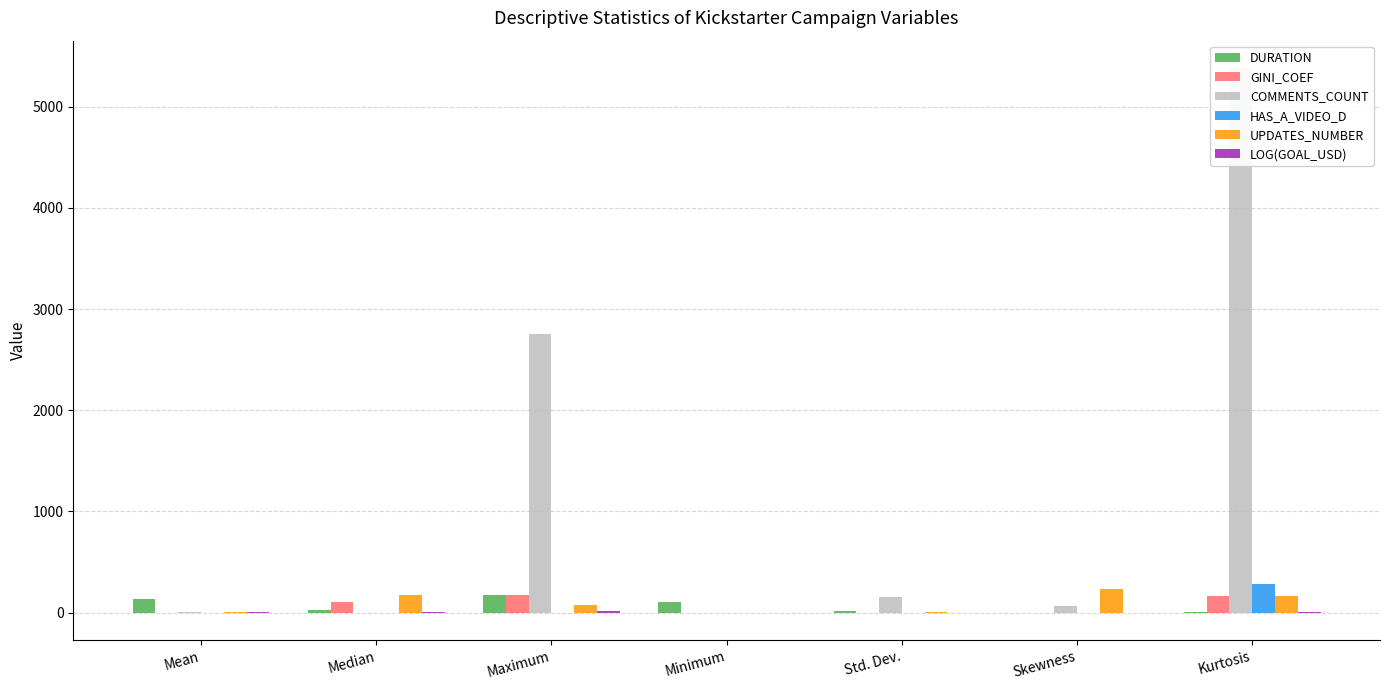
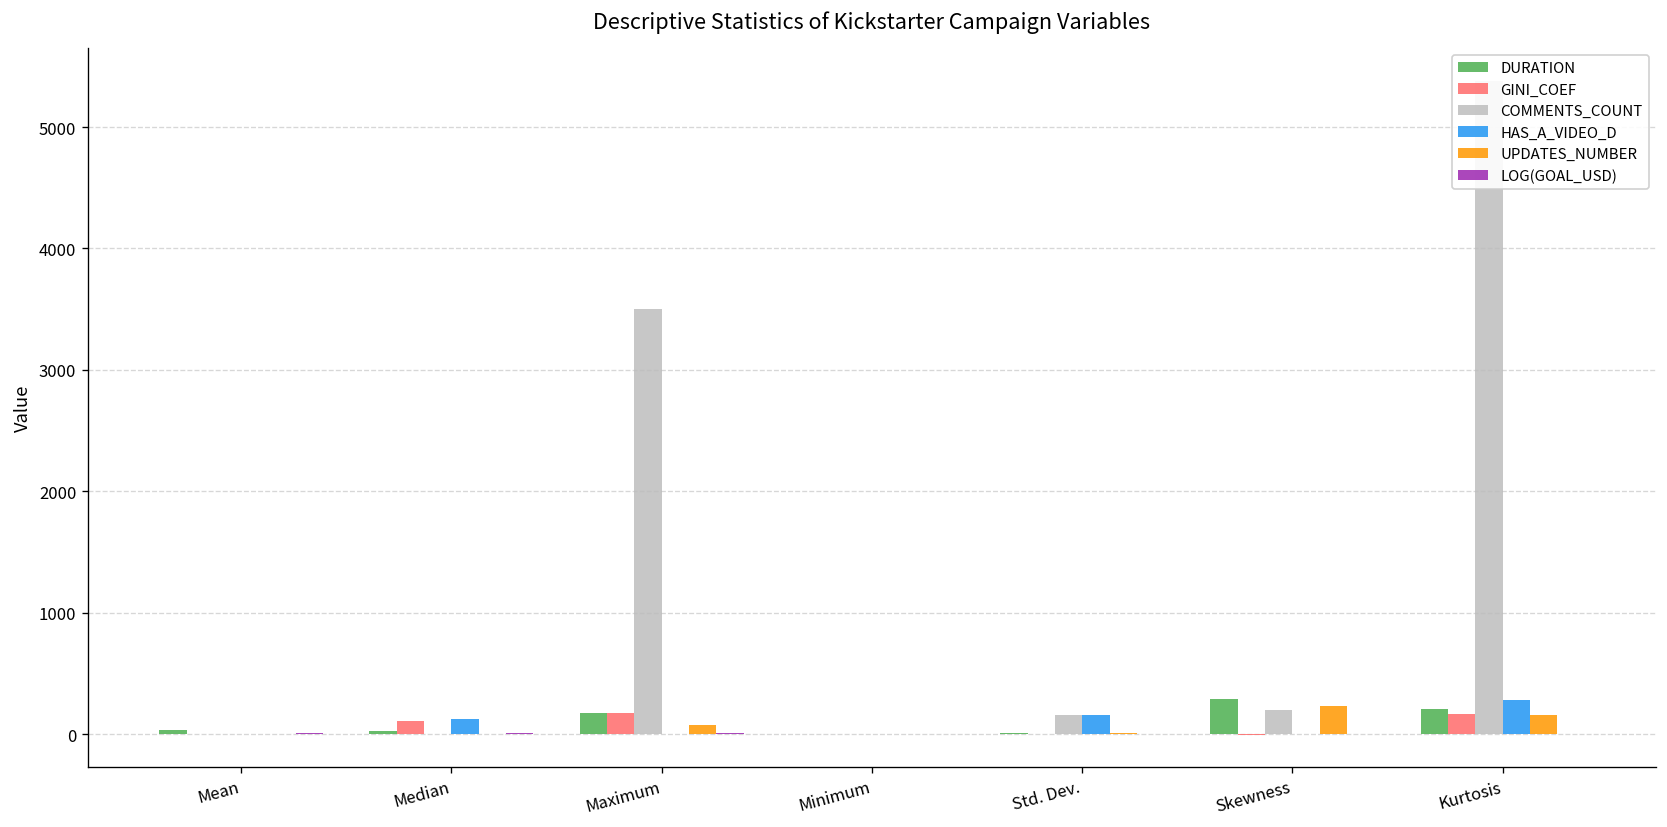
  {
    "DURATION": {
-     "Mean": 140,
+     "Mean": 30,
      "Median": 30,
      "Maximum": 170,
-     "Minimum": 100,
-     "Skewness": 0,
-     "Kurtosis": 10
+     "Minimum": 0,
+     "Skewness": 290,
+     "Kurtosis": 200
    },
    "GINI_COEF": {
      "Median": 110,
      "Maximum": 170,
      "Kurtosis": 170
    },
    "COMMENTS_COUNT": {
      "Median": 0,
-     "Maximum": 2750,
+     "Maximum": 3500,
      "Minimum": 0,
      "Std. Dev.": 160,
-     "Skewness": 60
+     "Skewness": 200
    },
    "HAS_A_VIDEO_D": {
-     "Median": 0,
+     "Median": 130,
      "Minimum": 0,
-     "Std. Dev.": 0,
+     "Std. Dev.": 160,
      "Kurtosis": 280
    },
    "UPDATES_NUMBER": {
-     "Median": 180,
+     "Median": 0,
      "Maximum": 80,
      "Minimum": 0,
      "Skewness": 230,
      "Kurtosis": 160
    },
    "LOG(GOAL_USD)": {
      "Minimum": 0
    }
  }
